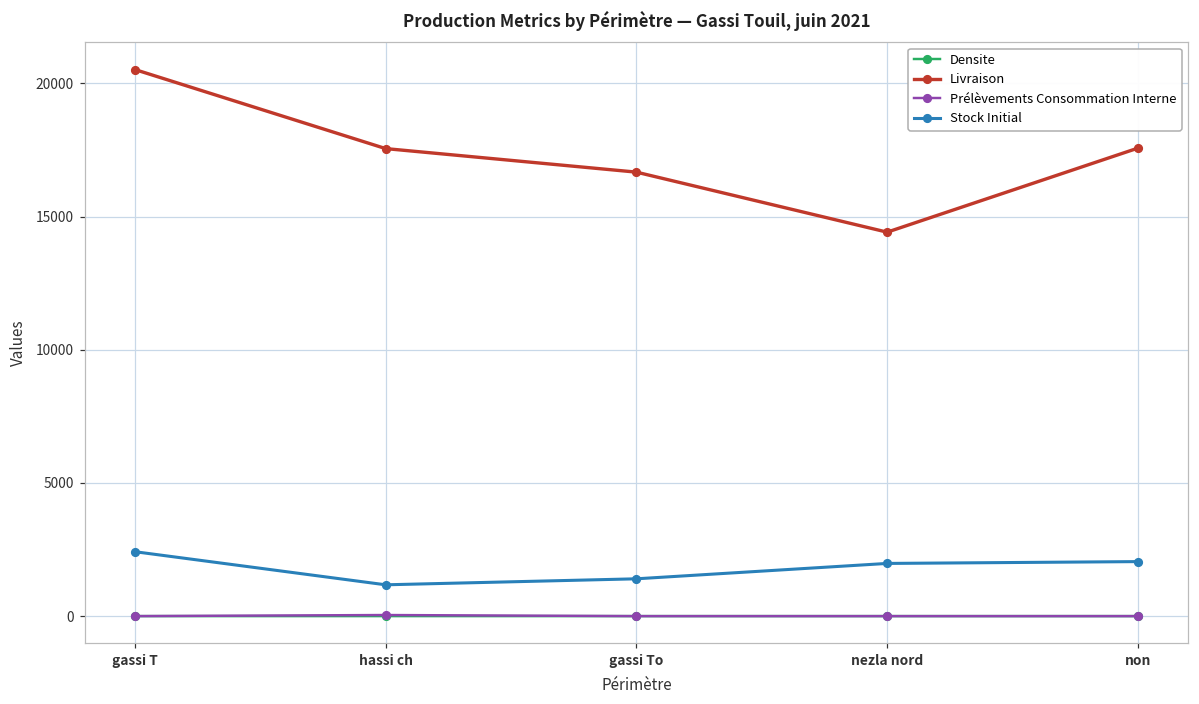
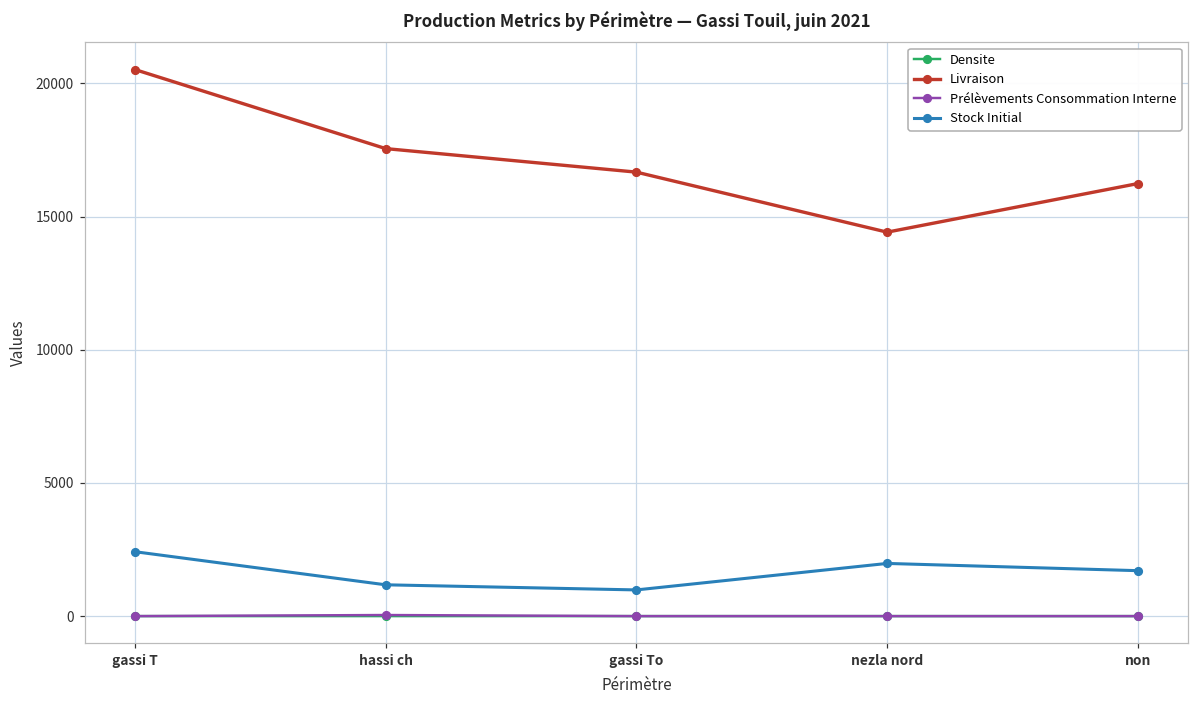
  {
    "Livraison": {
      "gassi T": 20500,
      "hassi ch": 17500,
      "gassi To": 16700,
      "nezla nord": 14400,
-     "non": 17600
+     "non": 16200
    },
    "Stock Initial": {
      "gassi T": 2400,
      "hassi ch": 1200,
-     "gassi To": 1400,
+     "gassi To": 1000,
      "nezla nord": 2000,
-     "non": 2000
+     "non": 1700
    }
  }
